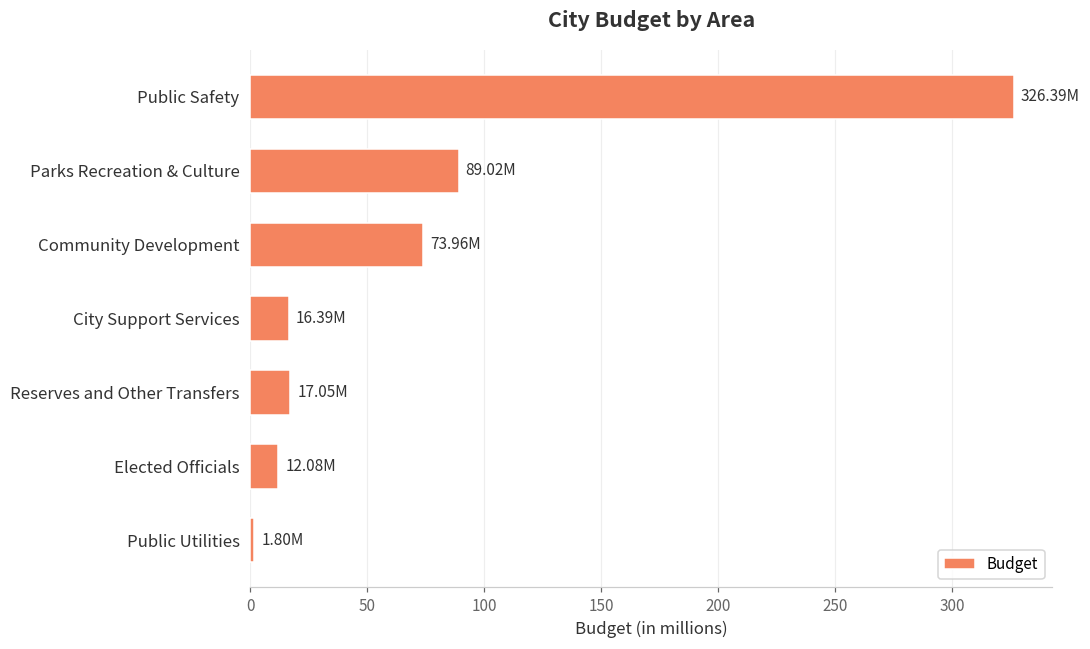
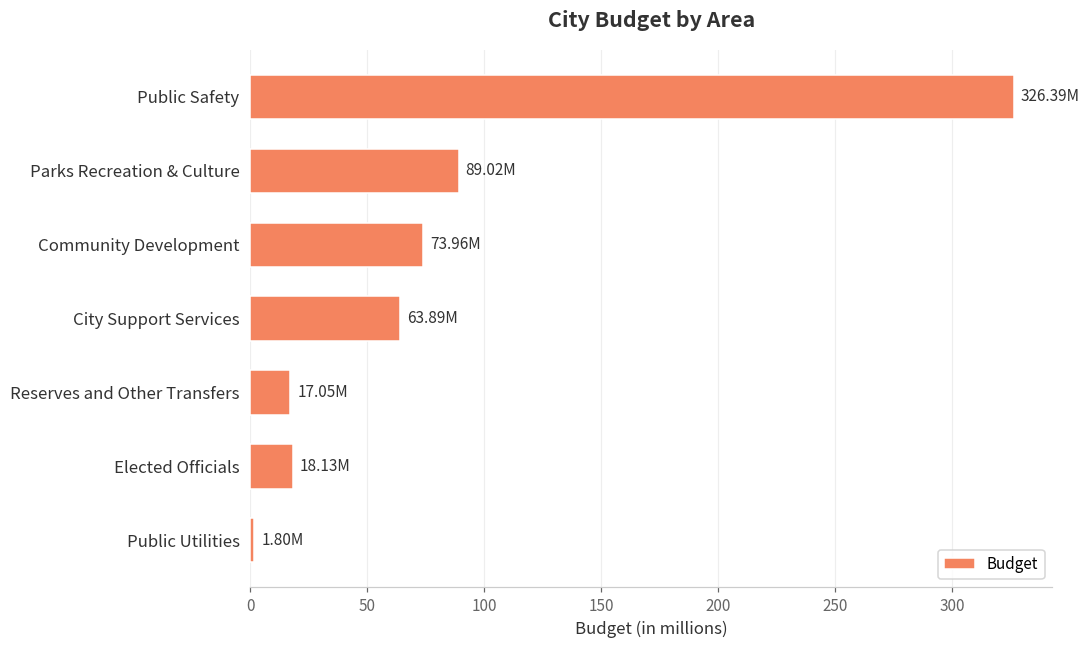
  {
    "Public Safety": "326.39M",
    "Parks Recreation & Culture": "89.02M",
    "Community Development": "73.96M",
-   "City Support Services": "16.39M",
+   "City Support Services": "63.89M",
    "Reserves and Other Transfers": "17.05M",
-   "Elected Officials": "12.08M",
+   "Elected Officials": "18.13M",
    "Public Utilities": "1.80M"
  }
